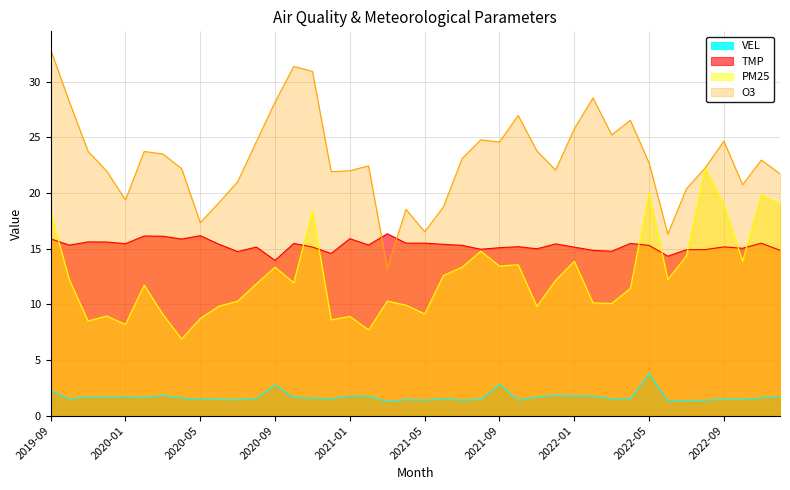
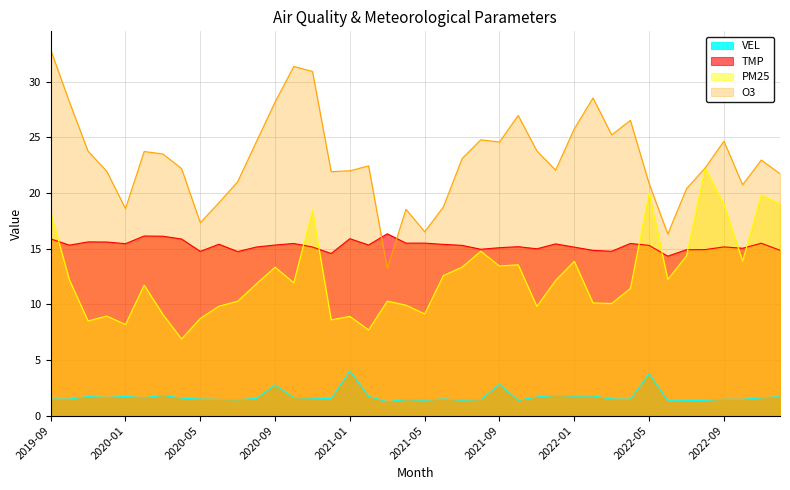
  {
    "VEL": {
-     "2019-09": 2.3,
+     "2019-09": 1.5,
      "2020-01": 1.7,
      "2020-05": 1.5,
      "2020-09": 2.8,
-     "2021-01": 1.8,
+     "2021-01": 4.0,
      "2021-05": 1.4,
      "2021-09": 2.8,
      "2022-01": 1.8,
      "2022-05": 3.8,
      "2022-09": 1.5
    },
    "TMP": {
      "2019-09": 15.9,
      "2020-01": 15.4,
-     "2020-05": 16.2,
-     "2020-09": 13.9,
+     "2020-05": 14.8,
+     "2020-09": 15.3,
      "2021-01": 15.9,
      "2021-05": 15.5,
      "2021-09": 15.1,
      "2022-01": 15.1,
      "2022-05": 15.3,
      "2022-09": 15.2
    },
    "PM25": {
      "2019-09": 18.3,
      "2020-01": 8.2,
      "2020-05": 8.7,
      "2020-09": 13.3,
      "2021-01": 8.9,
      "2021-05": 9.1,
      "2021-09": 13.4,
      "2022-01": 13.9,
      "2022-05": 20.0,
      "2022-09": 19.0
    },
    "O3": {
      "2019-09": 32.9,
-     "2020-01": 19.4,
+     "2020-01": 18.6,
      "2020-05": 17.3,
      "2020-09": 28.2,
      "2021-01": 22.0,
      "2021-05": 16.5,
      "2021-09": 24.6,
      "2022-01": 25.8,
-     "2022-05": 22.7,
+     "2022-05": 20.8,
      "2022-09": 24.7
    }
  }
